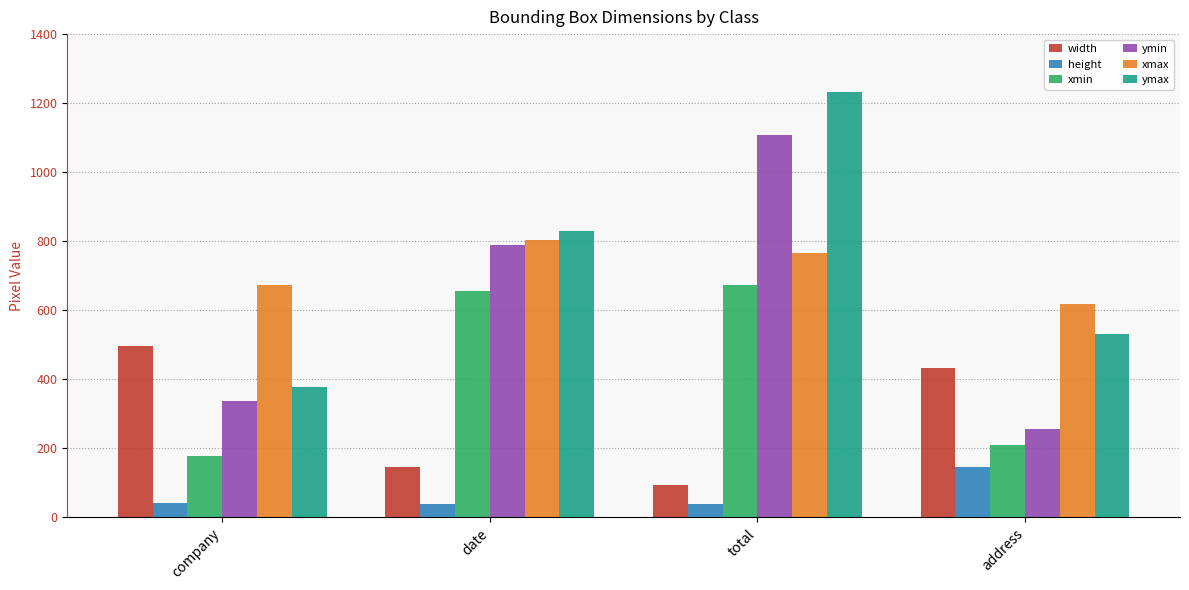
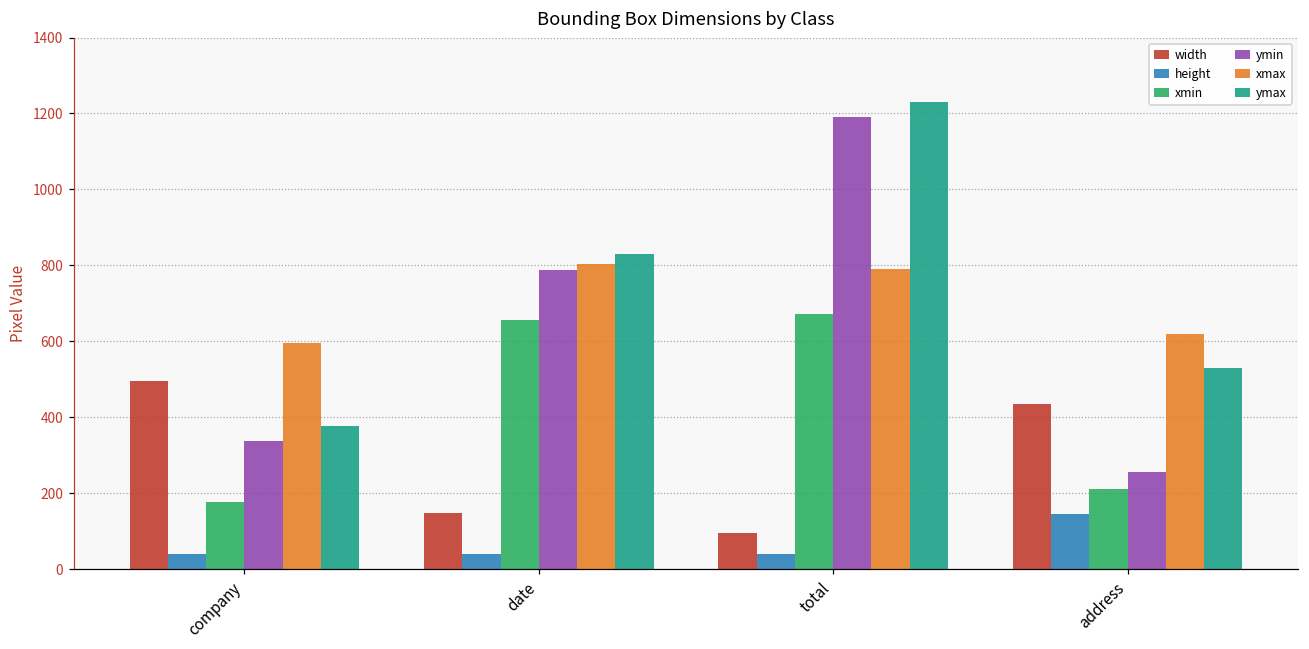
  {
    "width": {
      "company": 500,
      "date": 150,
      "total": 90,
      "address": 430
    },
    "height": {
      "company": 40,
      "date": 40,
      "total": 40,
      "address": 150
    },
    "ymin": {
      "company": 340,
      "date": 790,
-     "total": 1110,
+     "total": 1190,
      "address": 260
    },
    "xmax": {
-     "company": 670,
+     "company": 600,
      "date": 800,
-     "total": 770,
+     "total": 790,
      "address": 620
    }
  }
